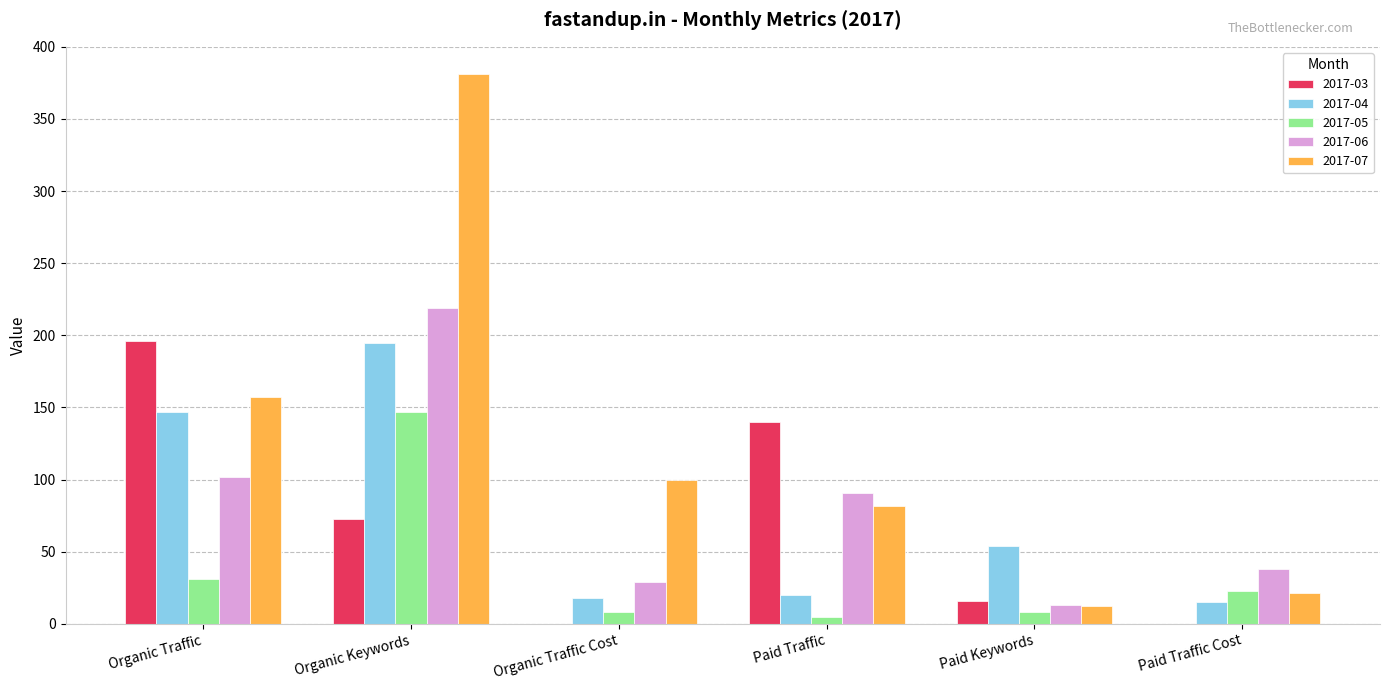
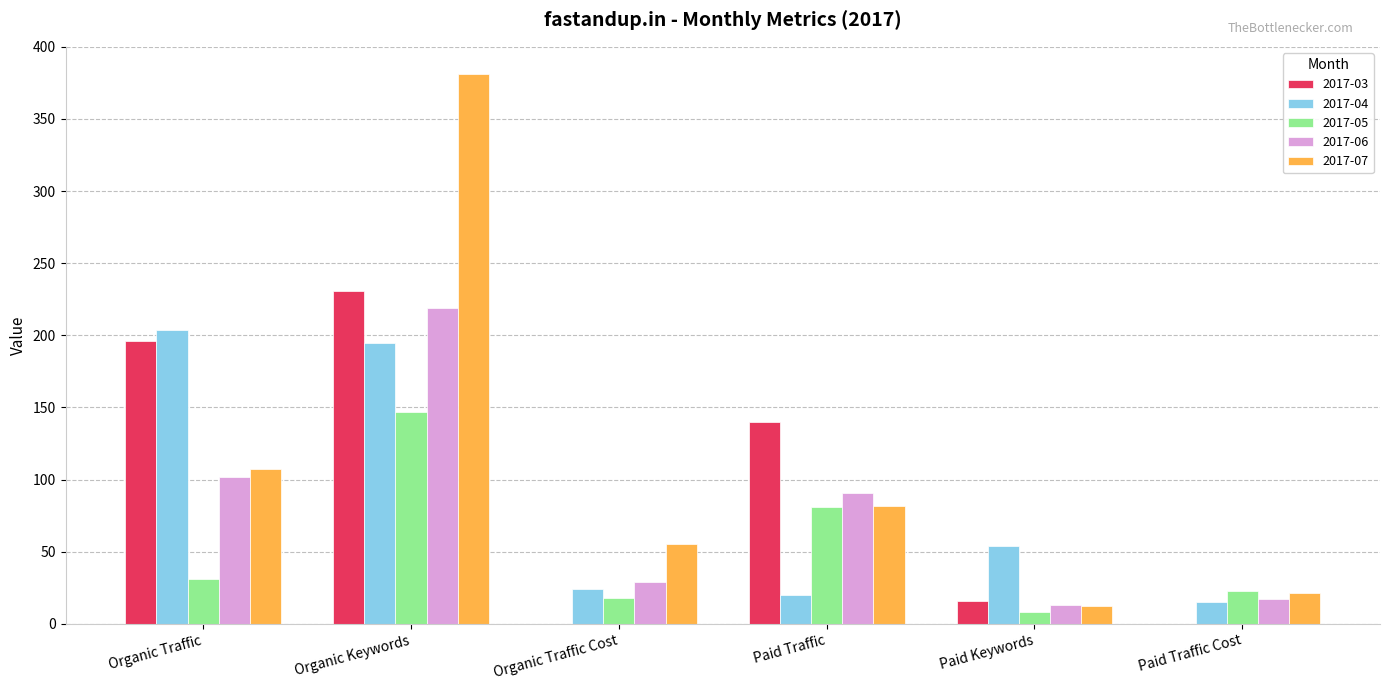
  {
    "2017-03": {
      "Organic Traffic": 196,
-     "Organic Keywords": 73,
+     "Organic Keywords": 231,
      "Organic Traffic Cost": 0,
      "Paid Traffic": 140,
      "Paid Keywords": 16,
      "Paid Traffic Cost": 0
    },
    "2017-04": {
-     "Organic Traffic": 147,
+     "Organic Traffic": 204,
      "Organic Keywords": 195,
-     "Organic Traffic Cost": 18,
+     "Organic Traffic Cost": 24,
      "Paid Traffic": 20,
      "Paid Keywords": 54,
      "Paid Traffic Cost": 15
    },
    "2017-05": {
      "Organic Traffic": 31,
      "Organic Keywords": 147,
-     "Organic Traffic Cost": 8,
-     "Paid Traffic": 5,
+     "Organic Traffic Cost": 18,
+     "Paid Traffic": 81,
      "Paid Keywords": 8,
      "Paid Traffic Cost": 23
    },
    "2017-06": {
      "Organic Traffic": 102,
      "Organic Keywords": 219,
      "Organic Traffic Cost": 29,
      "Paid Traffic": 91,
      "Paid Keywords": 13,
-     "Paid Traffic Cost": 38
+     "Paid Traffic Cost": 17
    },
    "2017-07": {
-     "Organic Traffic": 157,
+     "Organic Traffic": 107,
      "Organic Keywords": 381,
-     "Organic Traffic Cost": 100,
+     "Organic Traffic Cost": 55,
      "Paid Traffic": 82,
      "Paid Keywords": 12,
      "Paid Traffic Cost": 21
    }
  }
